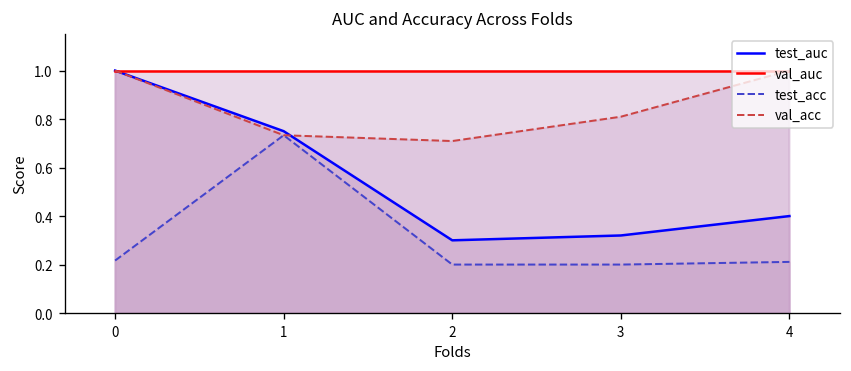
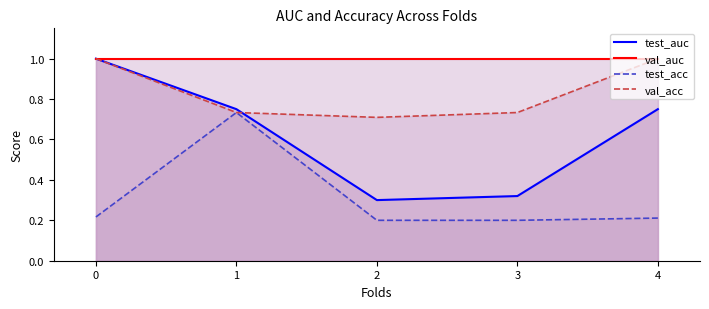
  {
    "test_auc": {
      "1": 0.75,
      "2": 0.30,
      "3": 0.32,
-     "4": 0.40
+     "4": 0.75
    },
    "val_auc": {
      "1": 1.00,
      "2": 1.00,
      "3": 1.00
    },
    "test_acc": {
      "0": 0.22,
      "2": 0.20,
      "3": 0.20,
      "4": 0.21
    },
    "val_acc": {
      "2": 0.71,
-     "3": 0.81
+     "3": 0.73
    }
  }
